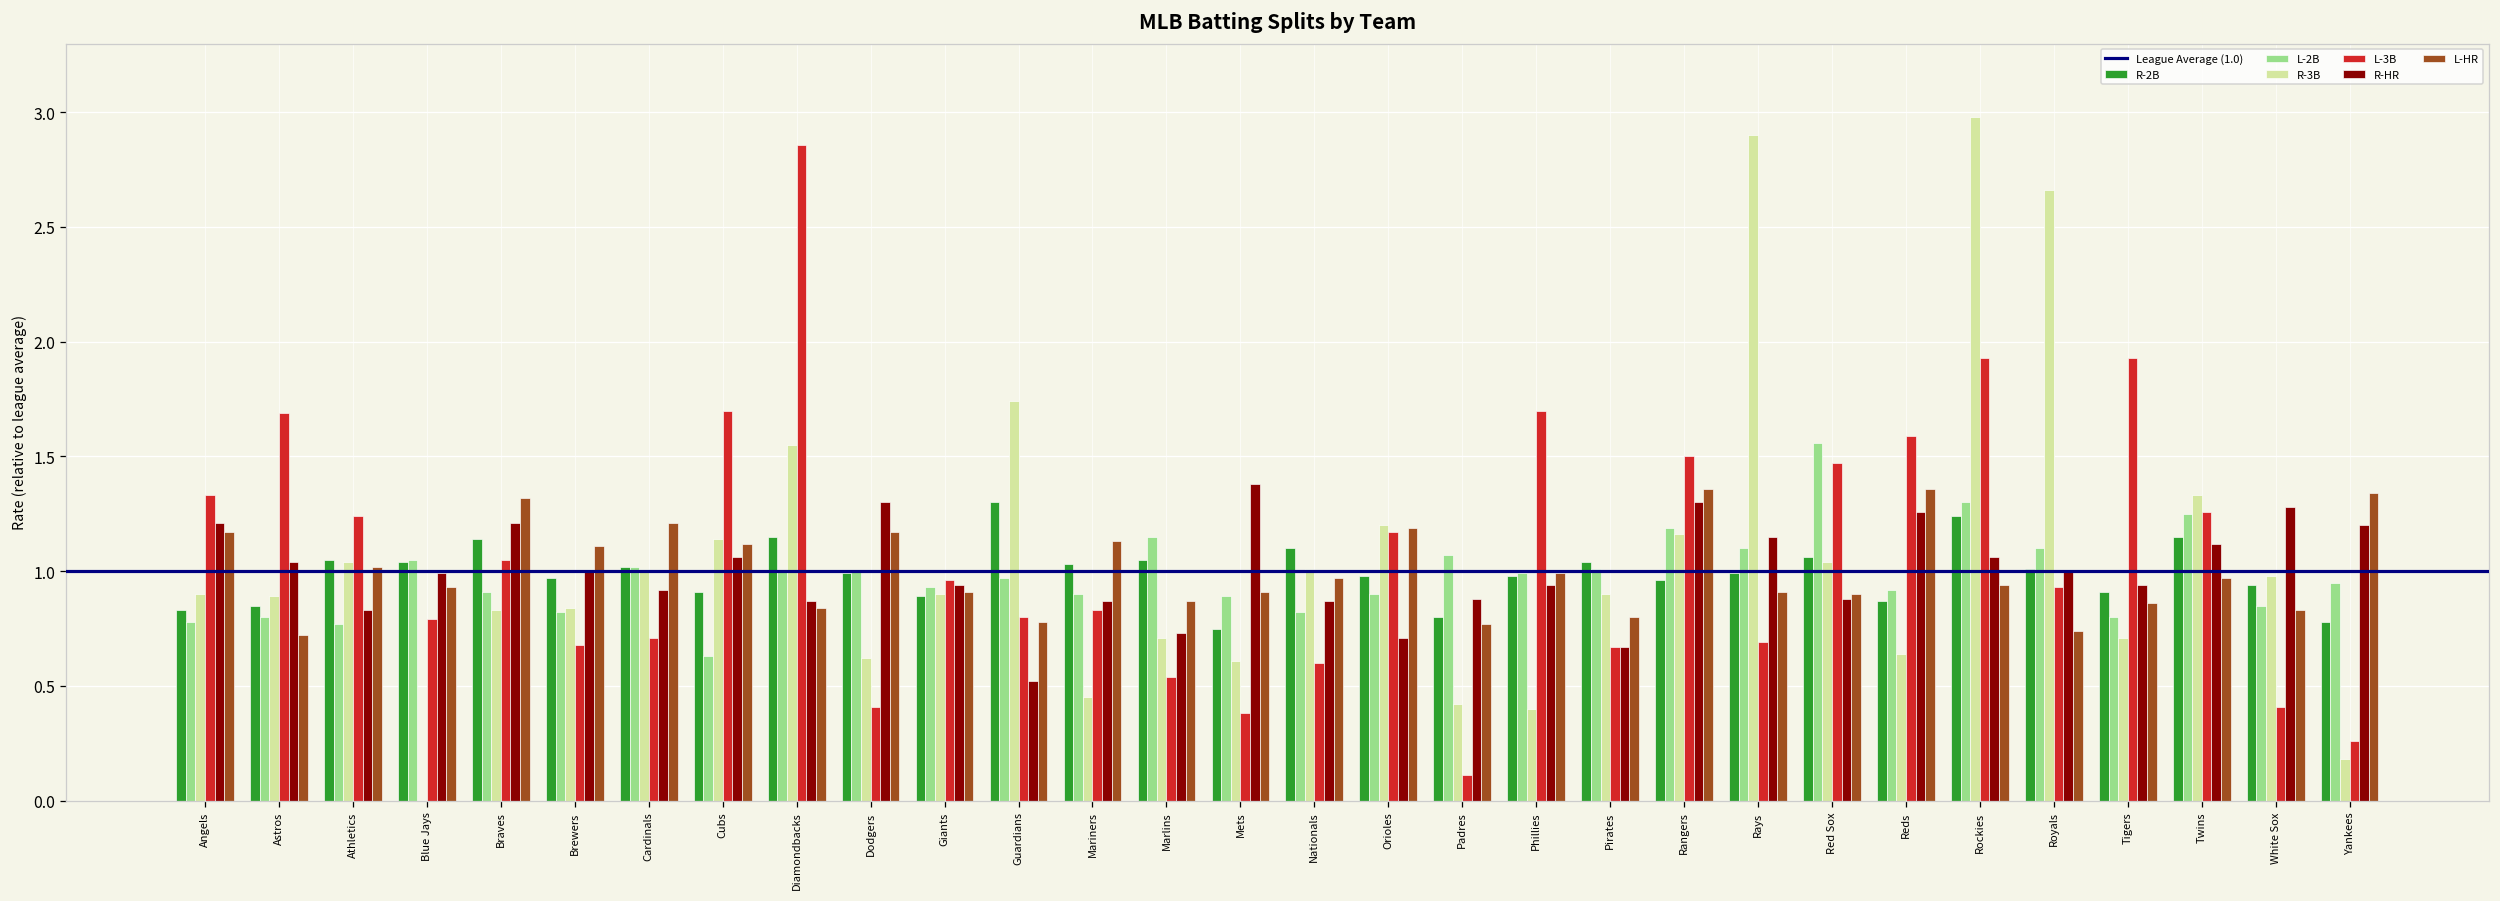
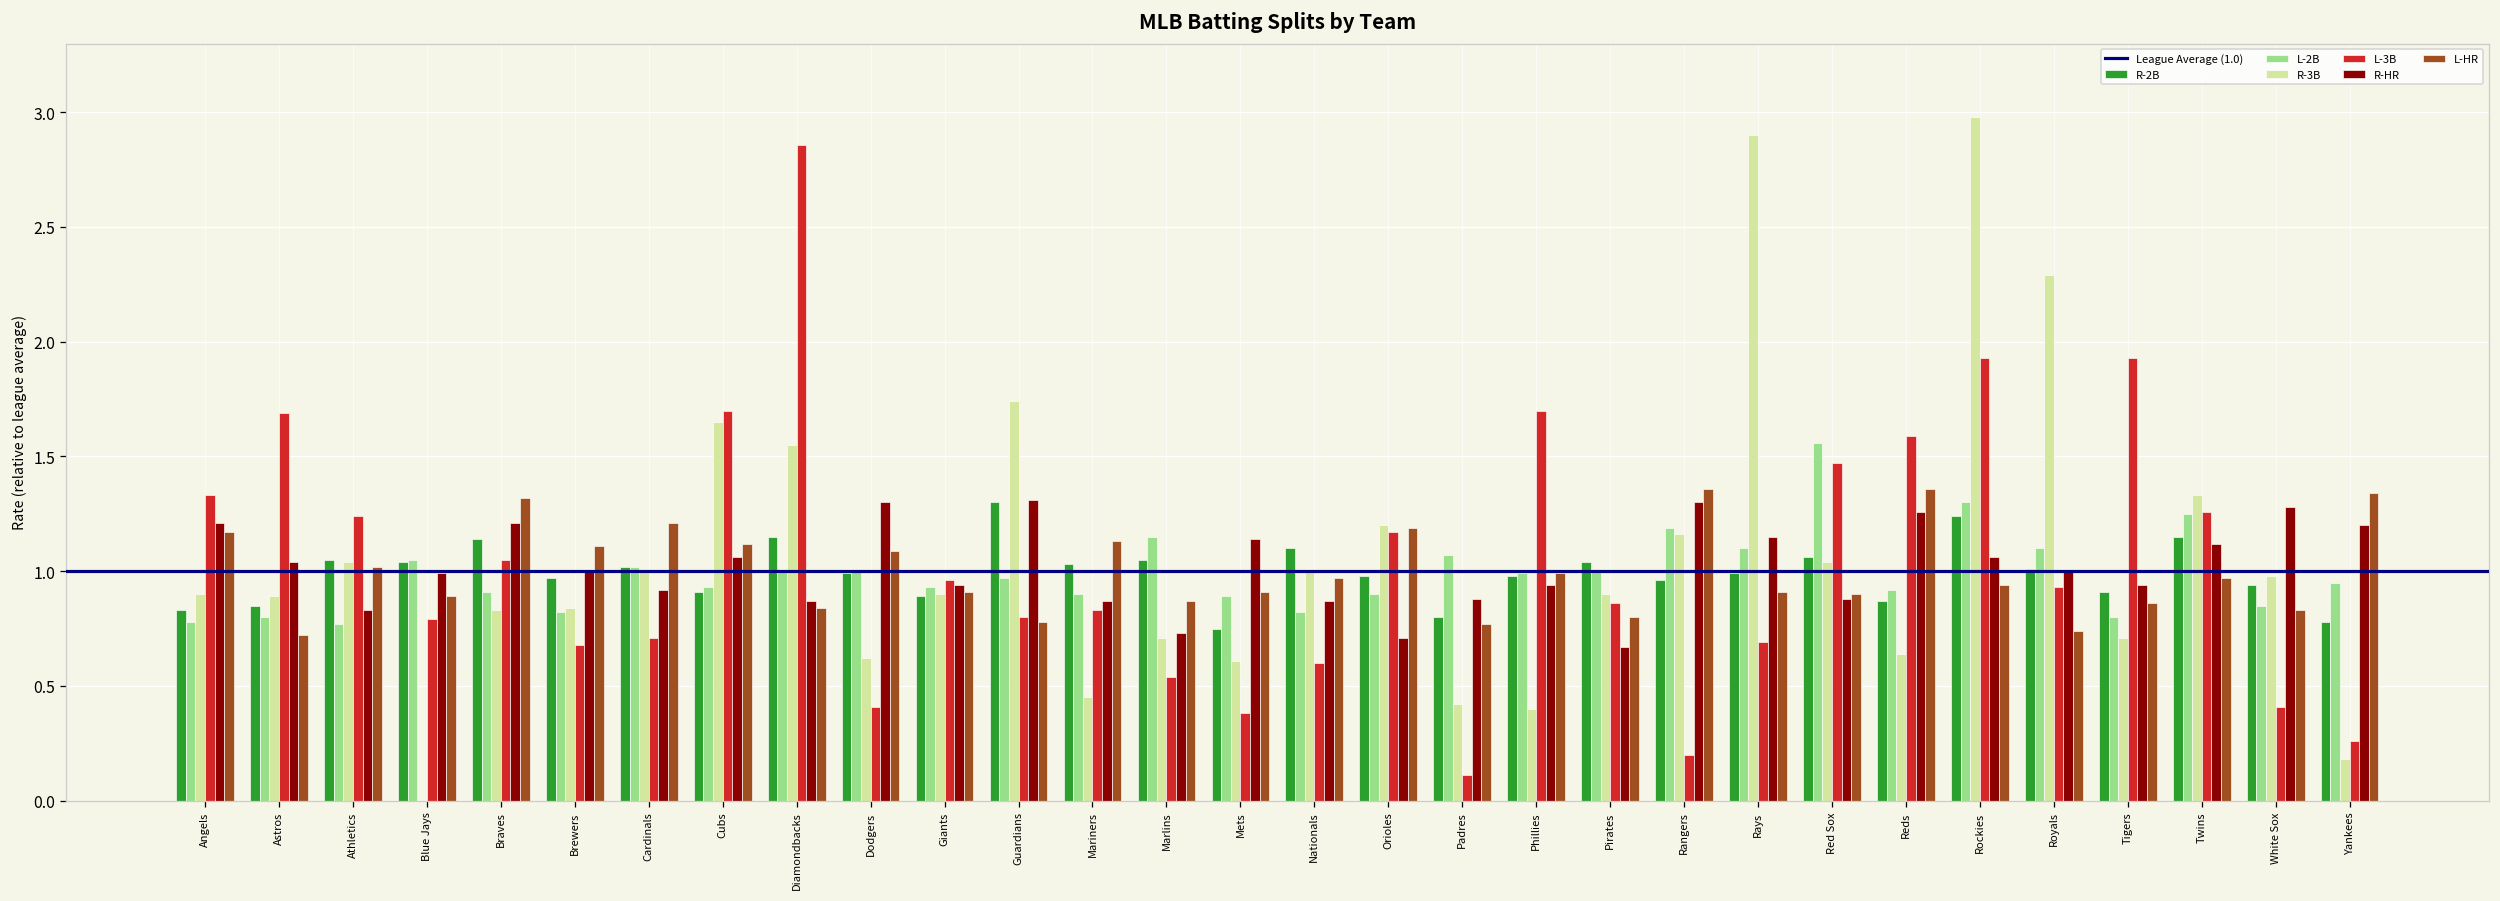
  {
    "R-2B": {
      "Angels": 0.83,
      "Astros": 0.85,
      "Athletics": 1.05,
      "Blue Jays": 1.04,
      "Braves": 1.14,
      "Brewers": 0.97,
      "Cardinals": 1.02,
      "Cubs": 0.91,
      "Diamondbacks": 1.15,
      "Dodgers": 0.99,
      "Giants": 0.89,
      "Guardians": 1.30,
      "Mariners": 1.03,
      "Marlins": 1.05,
      "Mets": 0.75,
      "Nationals": 1.10,
      "Orioles": 0.98,
      "Padres": 0.80,
      "Phillies": 0.98,
      "Pirates": 1.04,
      "Rangers": 0.96,
      "Rays": 0.99,
      "Red Sox": 1.06,
      "Reds": 0.87,
      "Rockies": 1.24,
      "Royals": 1.01,
      "Tigers": 0.91,
      "Twins": 1.15,
      "White Sox": 0.94,
      "Yankees": 0.78
    },
    "L-2B": {
      "Angels": 0.78,
      "Astros": 0.80,
      "Athletics": 0.77,
      "Blue Jays": 1.05,
      "Braves": 0.91,
      "Brewers": 0.82,
      "Cardinals": 1.02,
-     "Cubs": 0.63,
+     "Cubs": 0.93,
      "Diamondbacks": 1.00,
      "Dodgers": 1.00,
      "Giants": 0.93,
      "Guardians": 0.97,
      "Mariners": 0.90,
      "Marlins": 1.15,
      "Mets": 0.89,
      "Nationals": 0.82,
      "Orioles": 0.90,
      "Padres": 1.07,
      "Phillies": 0.99,
      "Pirates": 1.01,
      "Rangers": 1.19,
      "Rays": 1.10,
      "Red Sox": 1.56,
      "Reds": 0.92,
      "Rockies": 1.30,
      "Royals": 1.10,
      "Tigers": 0.80,
      "Twins": 1.25,
      "White Sox": 0.85,
      "Yankees": 0.95
    },
    "R-3B": {
      "Angels": 0.90,
      "Astros": 0.89,
      "Athletics": 1.04,
      "Blue Jays": 0.00,
      "Braves": 0.83,
      "Brewers": 0.84,
      "Cardinals": 1.01,
-     "Cubs": 1.14,
+     "Cubs": 1.65,
      "Diamondbacks": 1.55,
      "Dodgers": 0.62,
      "Giants": 0.90,
      "Guardians": 1.74,
      "Mariners": 0.45,
      "Marlins": 0.71,
      "Mets": 0.61,
      "Nationals": 1.01,
      "Orioles": 1.20,
      "Padres": 0.42,
      "Phillies": 0.40,
      "Pirates": 0.90,
      "Rangers": 1.16,
      "Rays": 2.90,
      "Red Sox": 1.04,
      "Reds": 0.64,
      "Rockies": 2.98,
-     "Royals": 2.66,
+     "Royals": 2.29,
      "Tigers": 0.71,
      "Twins": 1.33,
      "White Sox": 0.98,
      "Yankees": 0.18
    },
    "L-3B": {
      "Angels": 1.33,
      "Astros": 1.69,
      "Athletics": 1.24,
      "Blue Jays": 0.79,
      "Braves": 1.05,
      "Brewers": 0.68,
      "Cardinals": 0.71,
      "Cubs": 1.70,
      "Diamondbacks": 2.86,
      "Dodgers": 0.41,
      "Giants": 0.96,
      "Guardians": 0.80,
      "Mariners": 0.83,
      "Marlins": 0.54,
      "Mets": 0.38,
      "Nationals": 0.60,
      "Orioles": 1.17,
      "Padres": 0.11,
      "Phillies": 1.70,
-     "Pirates": 0.67,
-     "Rangers": 1.5,
+     "Pirates": 0.86,
+     "Rangers": 0.2,
      "Rays": 0.69,
      "Red Sox": 1.47,
      "Reds": 1.59,
      "Rockies": 1.93,
      "Royals": 0.93,
      "Tigers": 1.93,
      "Twins": 1.26,
      "White Sox": 0.41,
      "Yankees": 0.26
    },
    "R-HR": {
      "Angels": 1.21,
      "Astros": 1.04,
      "Athletics": 0.83,
      "Blue Jays": 0.99,
      "Braves": 1.21,
      "Brewers": 1.00,
      "Cardinals": 0.92,
      "Cubs": 1.06,
      "Diamondbacks": 0.87,
      "Dodgers": 1.30,
      "Giants": 0.94,
-     "Guardians": 0.52,
+     "Guardians": 1.31,
      "Mariners": 0.87,
      "Marlins": 0.73,
-     "Mets": 1.38,
+     "Mets": 1.14,
      "Nationals": 0.87,
      "Orioles": 0.71,
      "Padres": 0.88,
      "Phillies": 0.94,
      "Pirates": 0.67,
      "Rangers": 1.30,
      "Rays": 1.15,
      "Red Sox": 0.88,
      "Reds": 1.26,
      "Rockies": 1.06,
      "Royals": 1.00,
      "Tigers": 0.94,
      "Twins": 1.12,
      "White Sox": 1.28,
      "Yankees": 1.20
    },
    "L-HR": {
      "Angels": 1.17,
      "Astros": 0.72,
      "Athletics": 1.02,
-     "Blue Jays": 0.93,
+     "Blue Jays": 0.89,
      "Braves": 1.32,
      "Brewers": 1.11,
      "Cardinals": 1.21,
      "Cubs": 1.12,
      "Diamondbacks": 0.84,
-     "Dodgers": 1.17,
+     "Dodgers": 1.09,
      "Giants": 0.91,
      "Guardians": 0.78,
      "Mariners": 1.13,
      "Marlins": 0.87,
      "Mets": 0.91,
      "Nationals": 0.97,
      "Orioles": 1.19,
      "Padres": 0.77,
      "Phillies": 0.99,
      "Pirates": 0.80,
      "Rangers": 1.36,
      "Rays": 0.91,
      "Red Sox": 0.90,
      "Reds": 1.36,
      "Rockies": 0.94,
      "Royals": 0.74,
      "Tigers": 0.86,
      "Twins": 0.97,
      "White Sox": 0.83,
      "Yankees": 1.34
    }
  }
